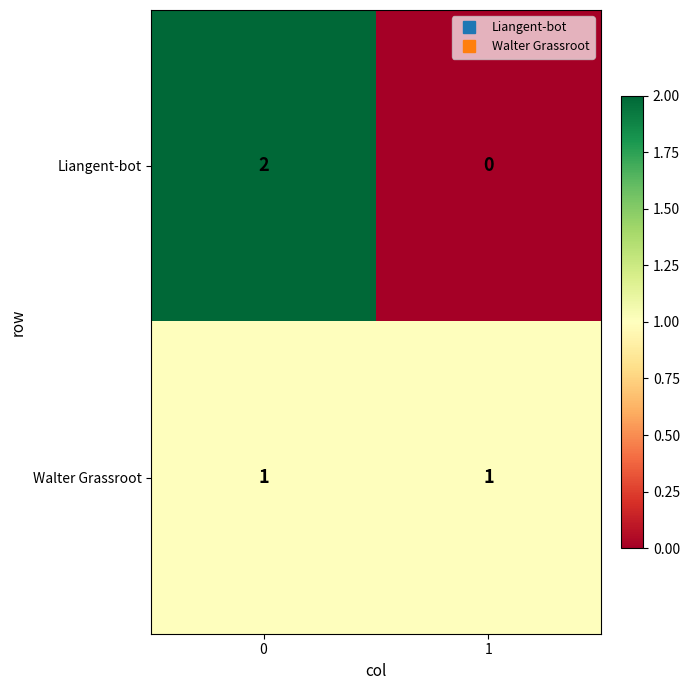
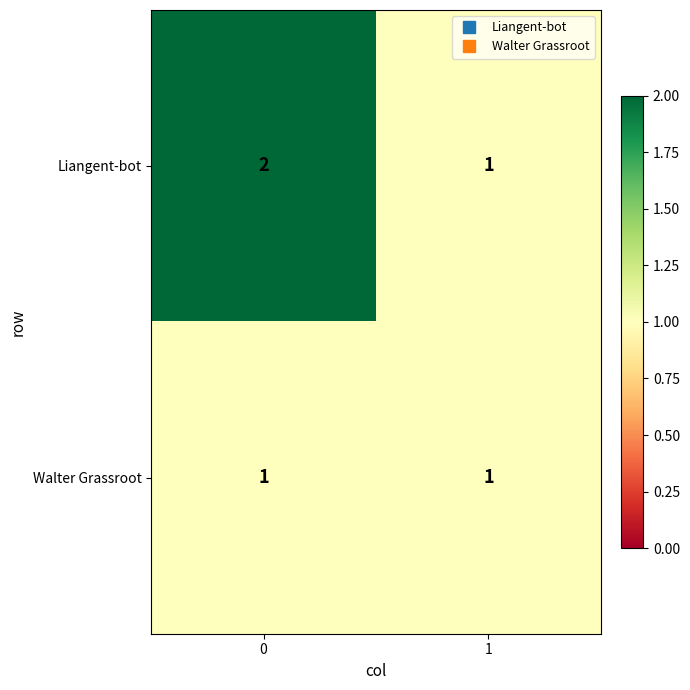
  {
    "Liangent-bot": {
      "0": 2,
-     "1": 0
+     "1": 1
    },
    "Walter Grassroot": {
      "0": 1,
      "1": 1
    }
  }
